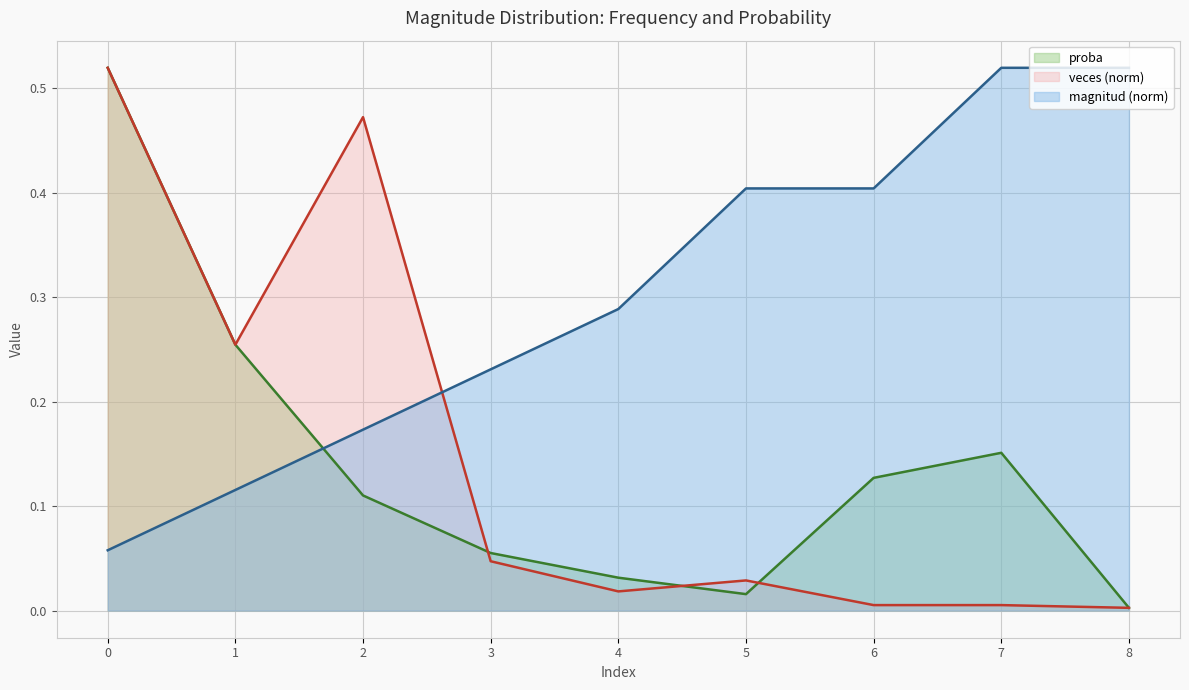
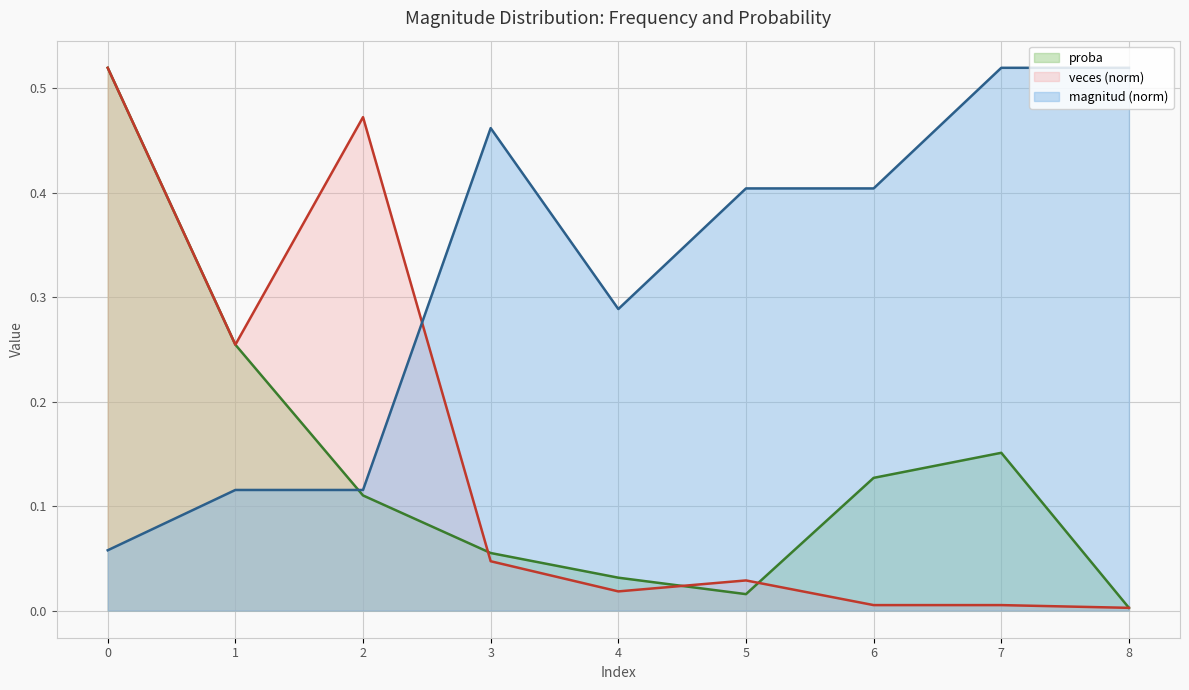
  {
    "proba": {
      "2": 0.110,
      "3": 0.055,
      "4": 0.031,
      "5": 0.016,
      "6": 0.127,
      "7": 0.151
    },
    "veces (norm)": {
      "2": 0.472,
      "3": 0.047,
      "4": 0.018,
      "5": 0.029,
      "6": 0.005,
      "7": 0.005
    },
    "magnitud (norm)": {
      "0": 0.058,
      "1": 0.115,
-     "2": 0.173,
-     "3": 0.231,
+     "2": 0.115,
+     "3": 0.462,
      "4": 0.289,
      "5": 0.404,
      "6": 0.404,
      "7": 0.520
    }
  }
